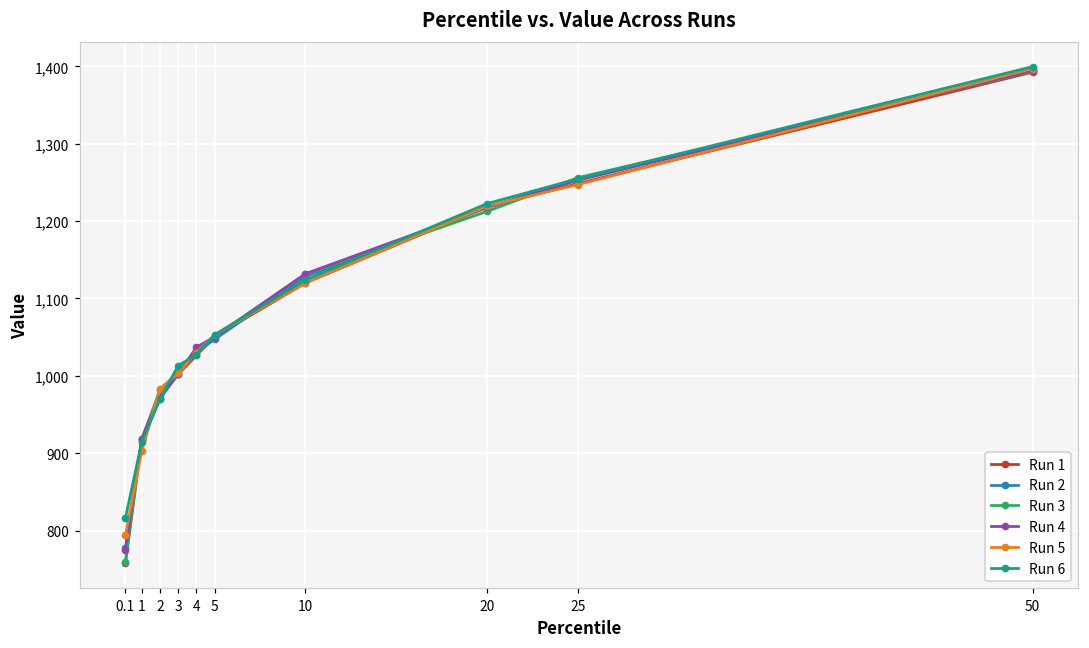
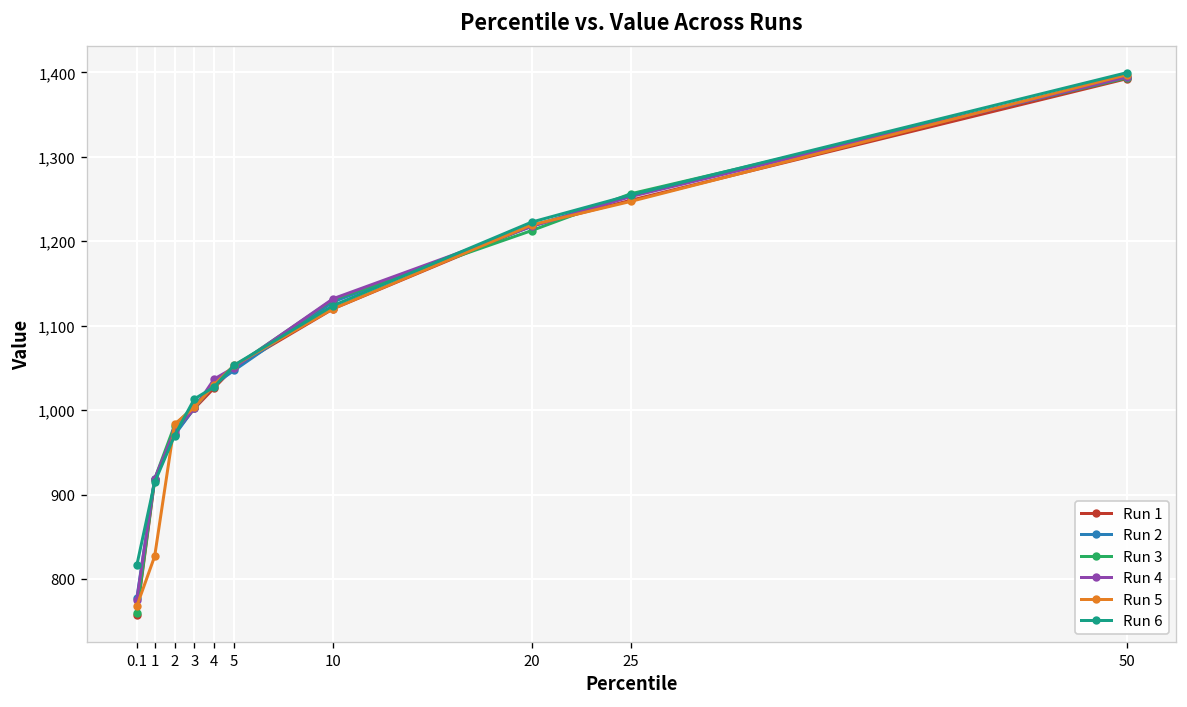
  {
    "Run 4": {
      "4": "1,040"
    },
    "Run 5": {
-     "0.1": "790",
-     "1": "900"
+     "0.1": "770",
+     "1": "830"
    }
  }
